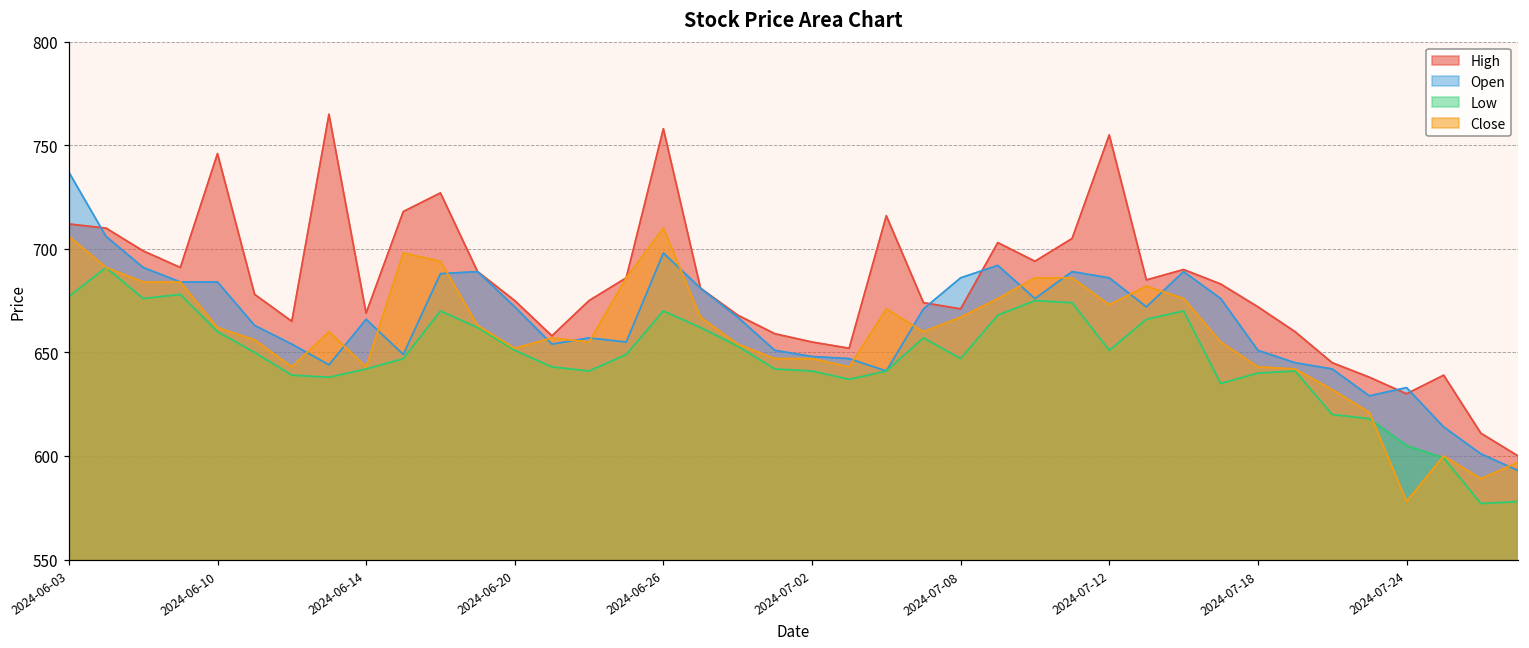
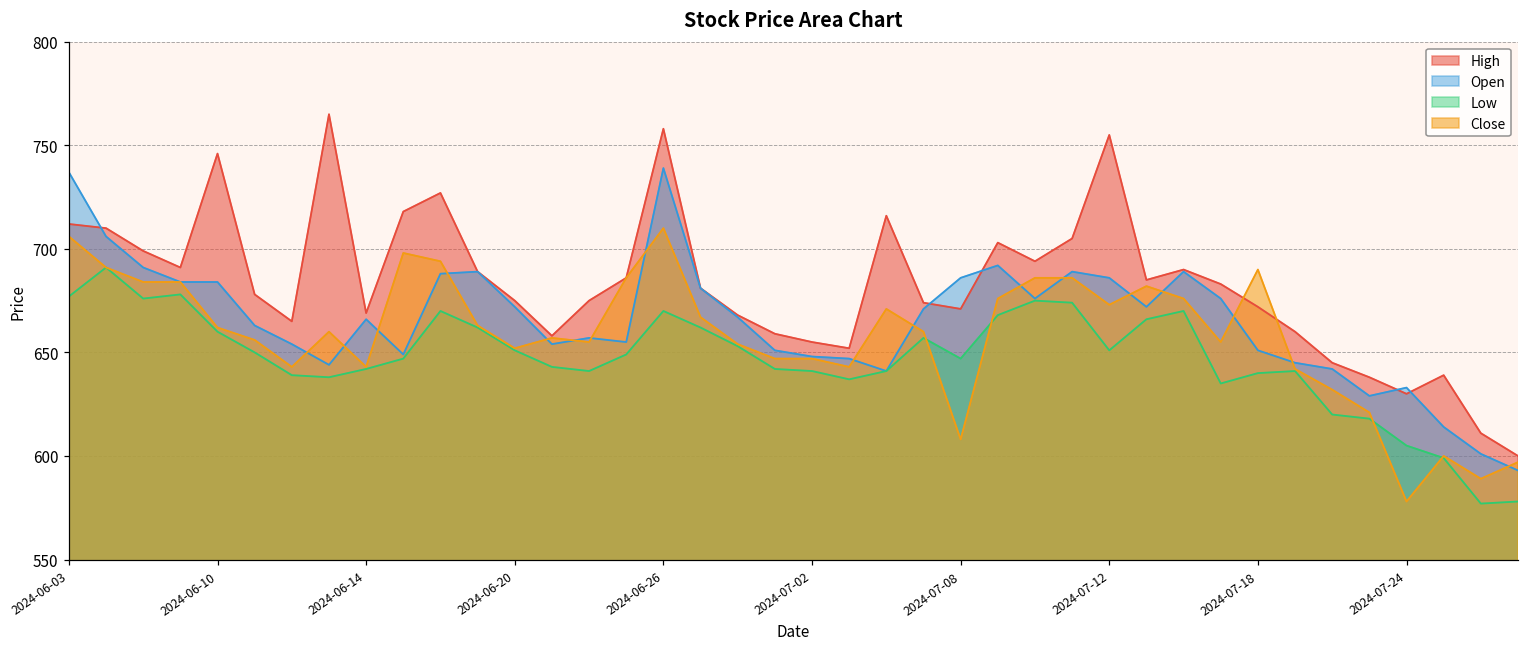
  {
    "High": {
      "2024-06-03": 712,
      "2024-06-10": 746,
      "2024-06-14": 669,
      "2024-06-20": 675,
      "2024-06-26": 758,
      "2024-07-02": 655,
      "2024-07-08": 671,
      "2024-07-12": 755,
      "2024-07-18": 672,
      "2024-07-24": 630
    },
    "Open": {
      "2024-06-03": 737,
      "2024-06-10": 684,
      "2024-06-14": 666,
      "2024-06-20": 672,
-     "2024-06-26": 698,
+     "2024-06-26": 739,
      "2024-07-08": 686,
      "2024-07-12": 686,
      "2024-07-18": 651,
      "2024-07-24": 633
    },
    "Low": {
      "2024-06-03": 677,
      "2024-06-10": 660,
      "2024-06-26": 670,
      "2024-07-02": 641,
      "2024-07-08": 647,
      "2024-07-12": 651,
      "2024-07-18": 640,
      "2024-07-24": 605
    },
    "Close": {
      "2024-06-03": 706,
      "2024-06-10": 662,
      "2024-06-26": 710,
-     "2024-07-08": 667,
+     "2024-07-08": 608,
      "2024-07-12": 673,
-     "2024-07-18": 643,
+     "2024-07-18": 690,
      "2024-07-24": 578
    }
  }
